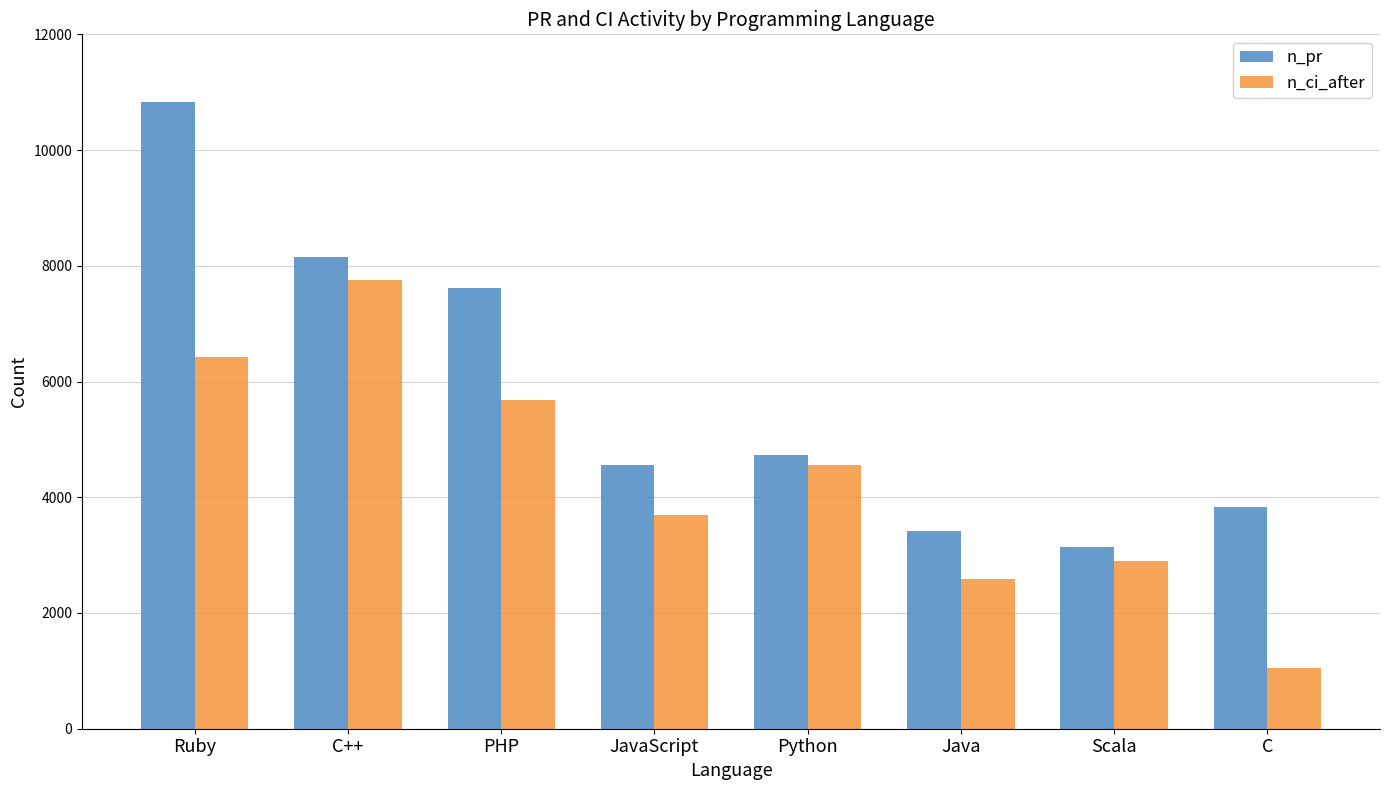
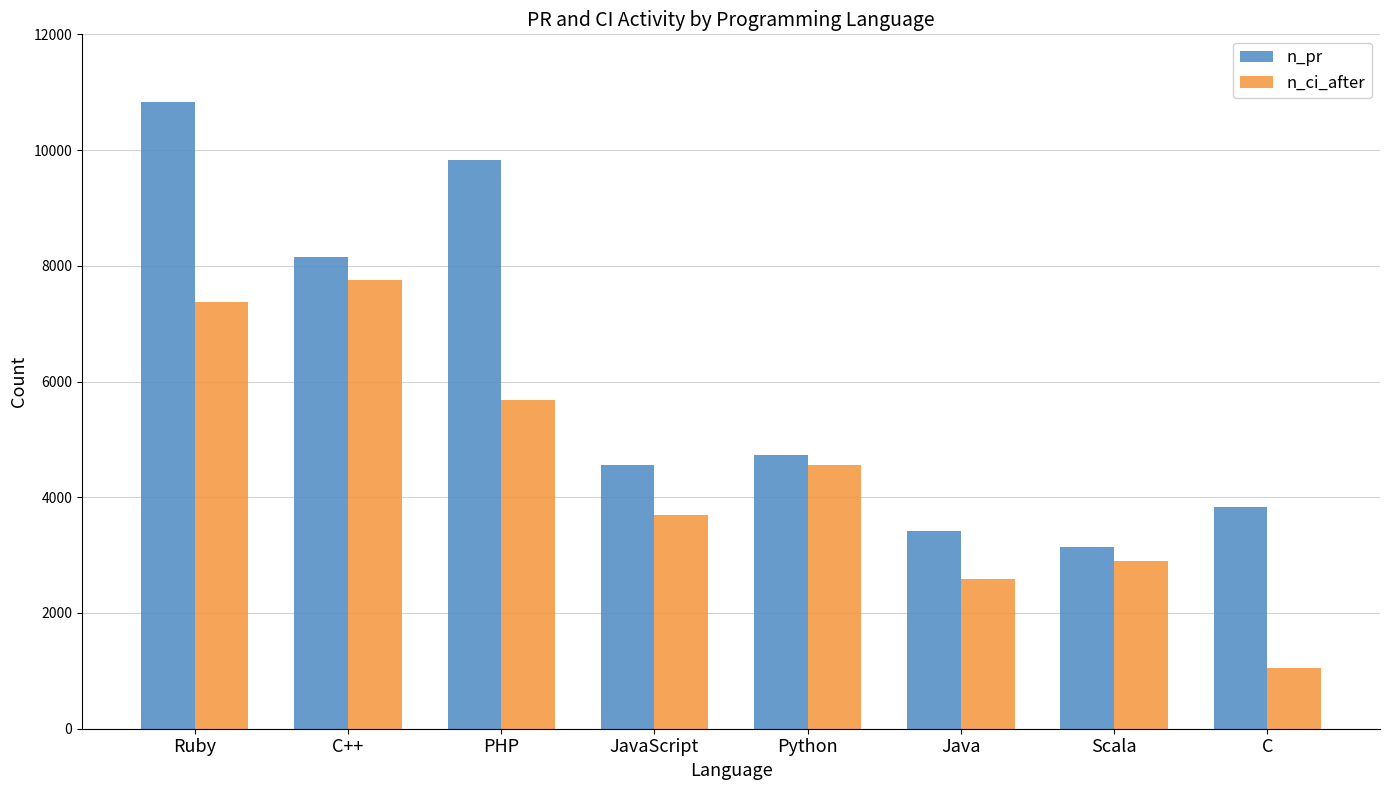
  {
    "n_pr": {
      "Ruby": 10800,
      "C++": 8200,
-     "PHP": 7600,
+     "PHP": 9800,
      "JavaScript": 4600,
      "Python": 4700,
      "Java": 3400,
      "Scala": 3100,
      "C": 3800
    },
    "n_ci_after": {
-     "Ruby": 6400,
+     "Ruby": 7400,
      "C++": 7800,
      "PHP": 5700,
      "JavaScript": 3700,
      "Python": 4600,
      "Java": 2600,
      "Scala": 2900,
      "C": 1000
    }
  }
